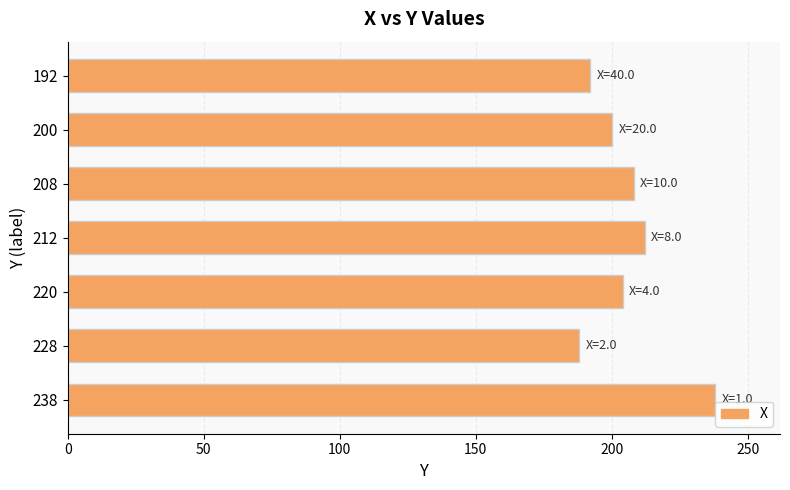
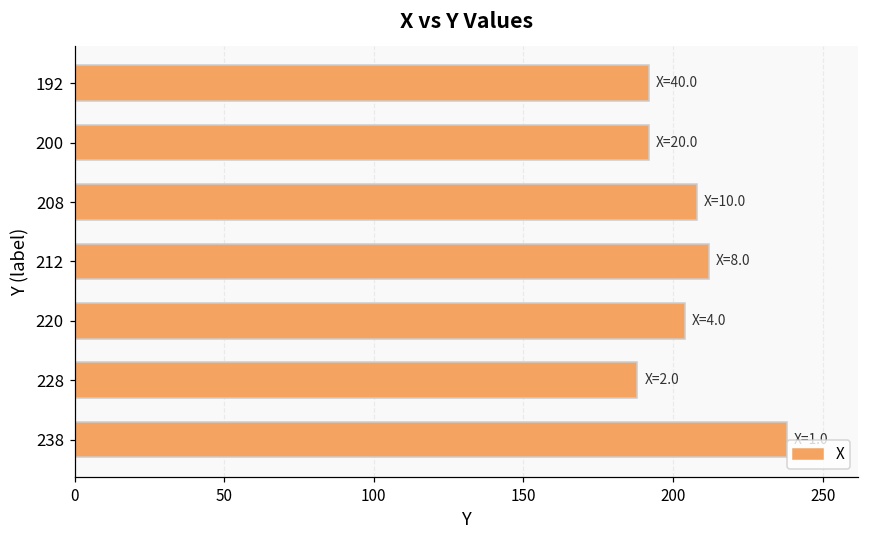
  {
-   "200": 200
+   "200": 192
  }
